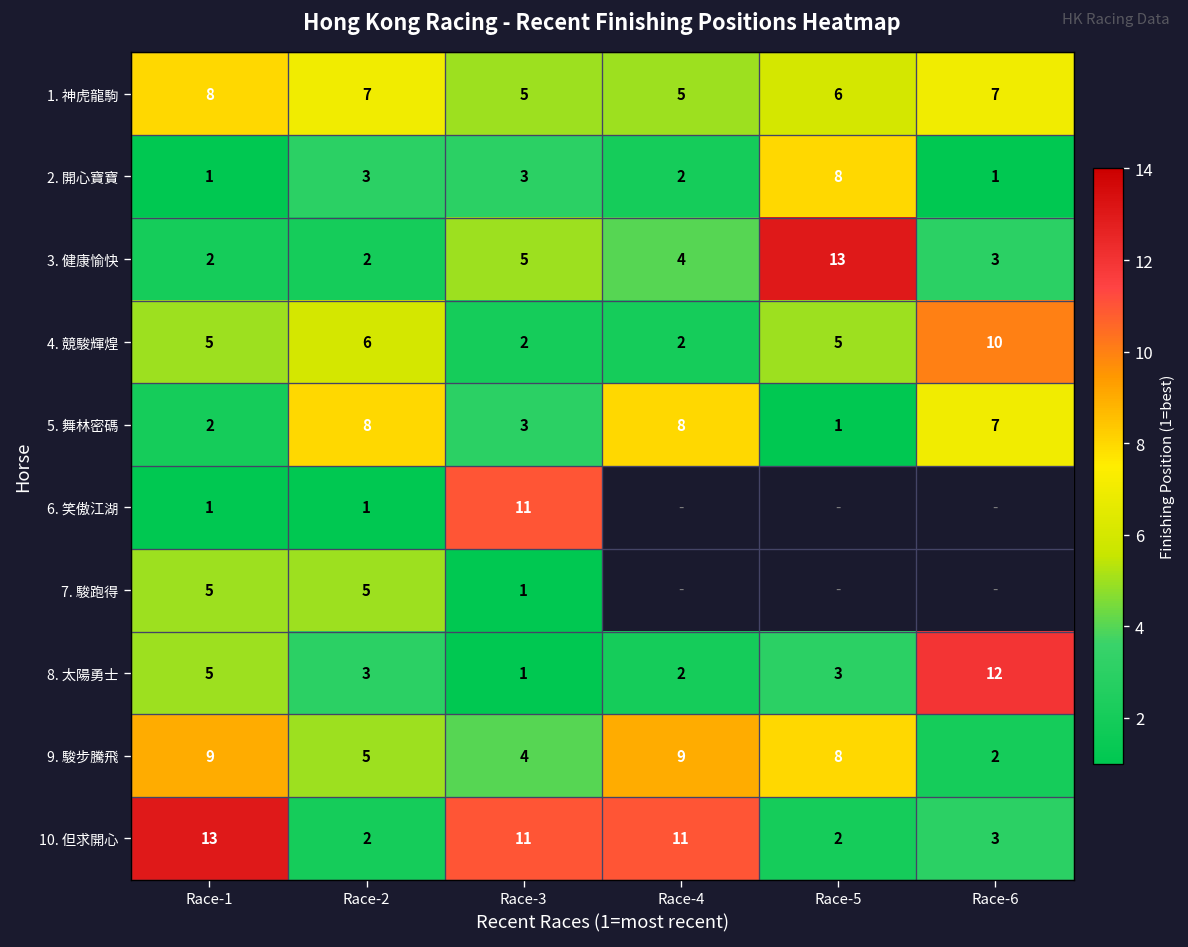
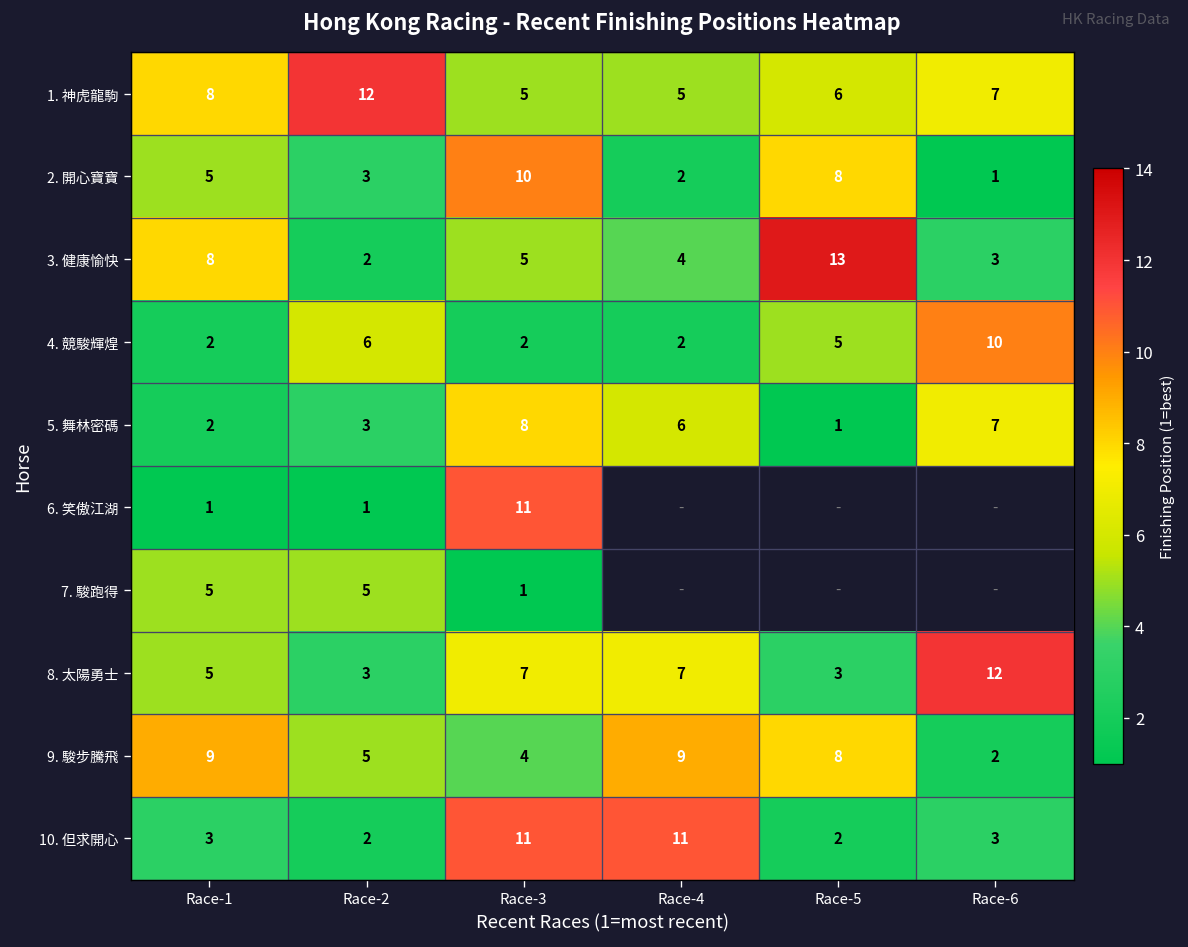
  {
    "1. 神虎龍駒": {
      "Race-1": 8,
-     "Race-2": 7,
+     "Race-2": 12,
      "Race-3": 5,
      "Race-4": 5,
      "Race-5": 6,
      "Race-6": 7
    },
    "2. 開心寶寶": {
-     "Race-1": 1,
+     "Race-1": 5,
      "Race-2": 3,
-     "Race-3": 3,
+     "Race-3": 10,
      "Race-4": 2,
      "Race-5": 8,
      "Race-6": 1
    },
    "3. 健康愉快": {
-     "Race-1": 2,
+     "Race-1": 8,
      "Race-2": 2,
      "Race-3": 5,
      "Race-4": 4,
      "Race-5": 13,
      "Race-6": 3
    },
    "4. 競駿輝煌": {
-     "Race-1": 5,
+     "Race-1": 2,
      "Race-2": 6,
      "Race-3": 2,
      "Race-4": 2,
      "Race-5": 5,
      "Race-6": 10
    },
    "5. 舞林密碼": {
      "Race-1": 2,
-     "Race-2": 8,
-     "Race-3": 3,
-     "Race-4": 8,
+     "Race-2": 3,
+     "Race-3": 8,
+     "Race-4": 6,
      "Race-5": 1,
      "Race-6": 7
    },
    "6. 笑傲江湖": {
      "Race-1": 1,
      "Race-2": 1,
      "Race-3": 11
    },
    "7. 駿跑得": {
      "Race-1": 5,
      "Race-2": 5,
      "Race-3": 1
    },
    "8. 太陽勇士": {
      "Race-1": 5,
      "Race-2": 3,
-     "Race-3": 1,
-     "Race-4": 2,
+     "Race-3": 7,
+     "Race-4": 7,
      "Race-5": 3,
      "Race-6": 12
    },
    "9. 駿步騰飛": {
      "Race-1": 9,
      "Race-2": 5,
      "Race-3": 4,
      "Race-4": 9,
      "Race-5": 8,
      "Race-6": 2
    },
    "10. 但求開心": {
-     "Race-1": 13,
+     "Race-1": 3,
      "Race-2": 2,
      "Race-3": 11,
      "Race-4": 11,
      "Race-5": 2,
      "Race-6": 3
    }
  }
